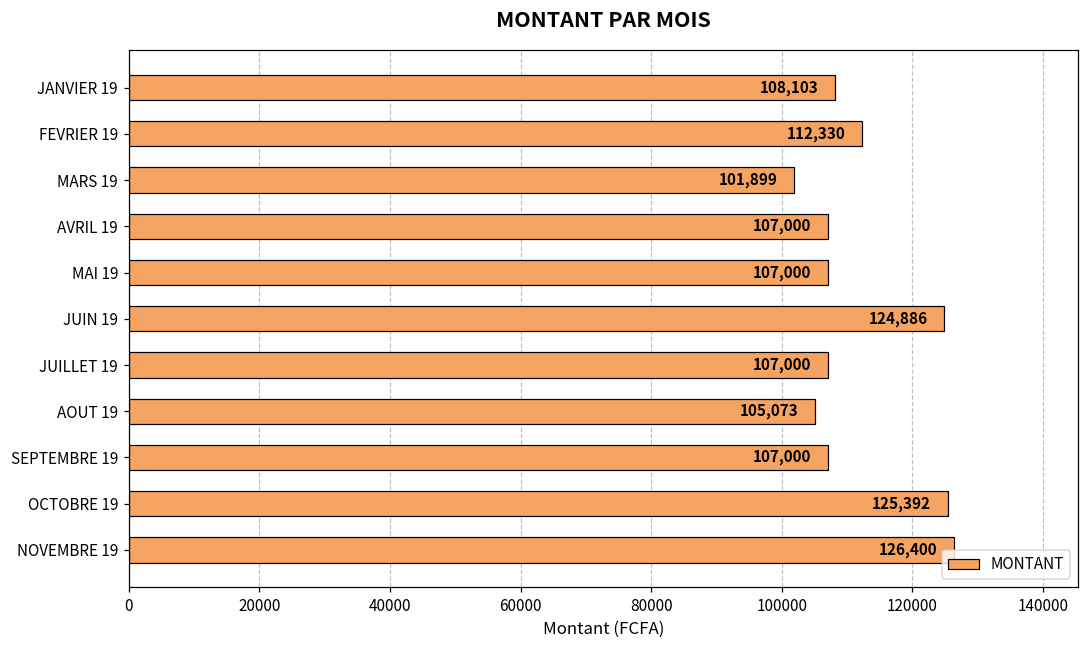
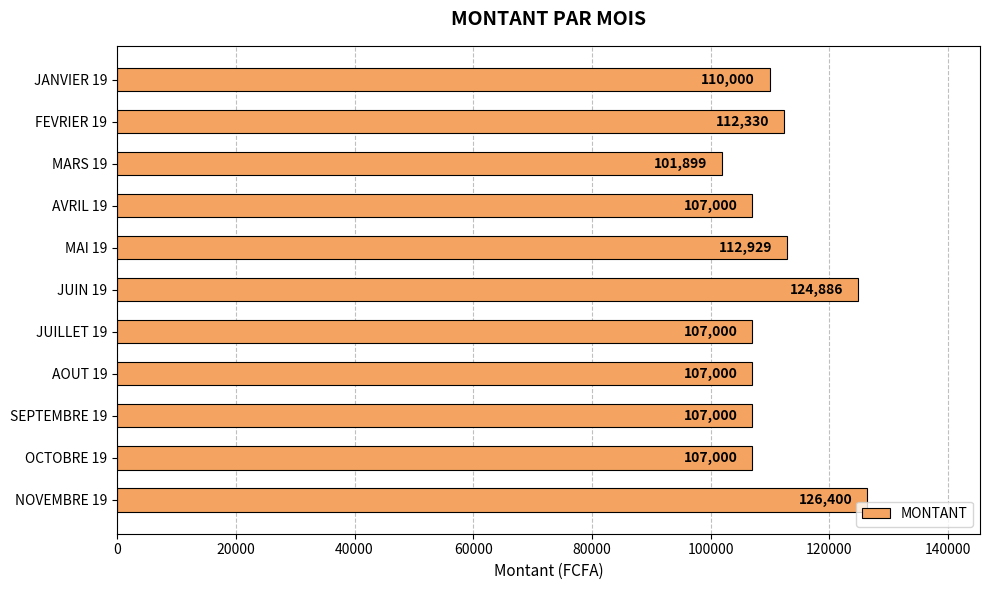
  {
-   "JANVIER 19": "108,103",
+   "JANVIER 19": "110,000",
    "FEVRIER 19": "112,330",
    "MARS 19": "101,899",
    "AVRIL 19": "107,000",
-   "MAI 19": "107,000",
+   "MAI 19": "112,929",
    "JUIN 19": "124,886",
    "JUILLET 19": "107,000",
-   "AOUT 19": "105,073",
+   "AOUT 19": "107,000",
    "SEPTEMBRE 19": "107,000",
-   "OCTOBRE 19": "125,392",
+   "OCTOBRE 19": "107,000",
    "NOVEMBRE 19": "126,400"
  }
